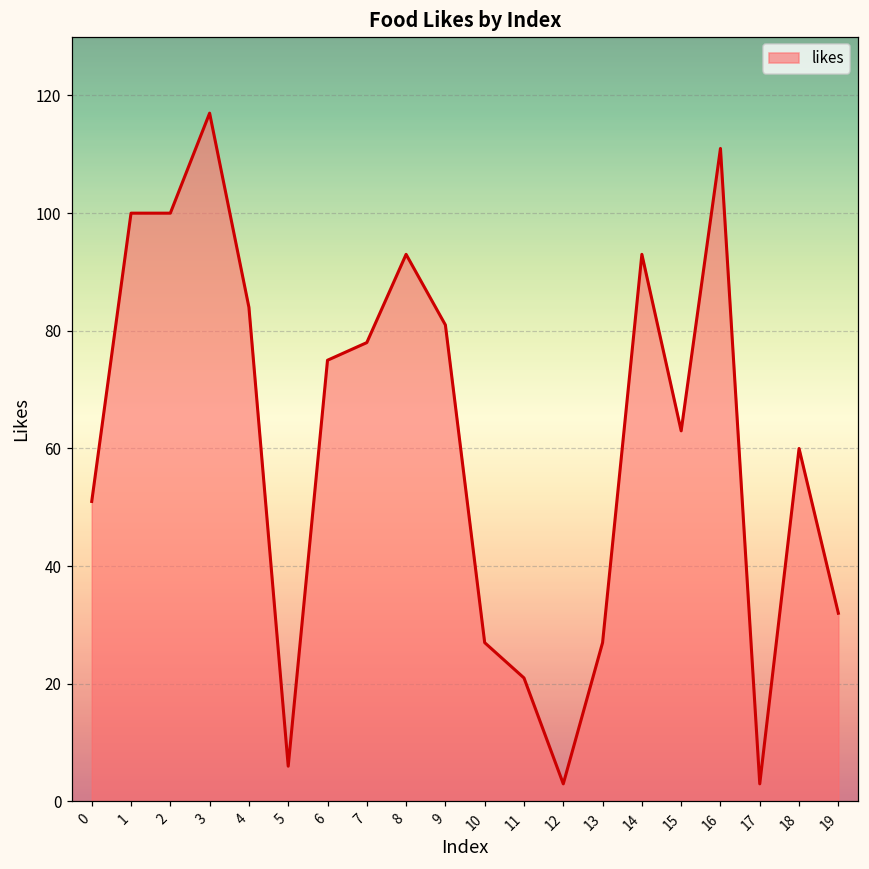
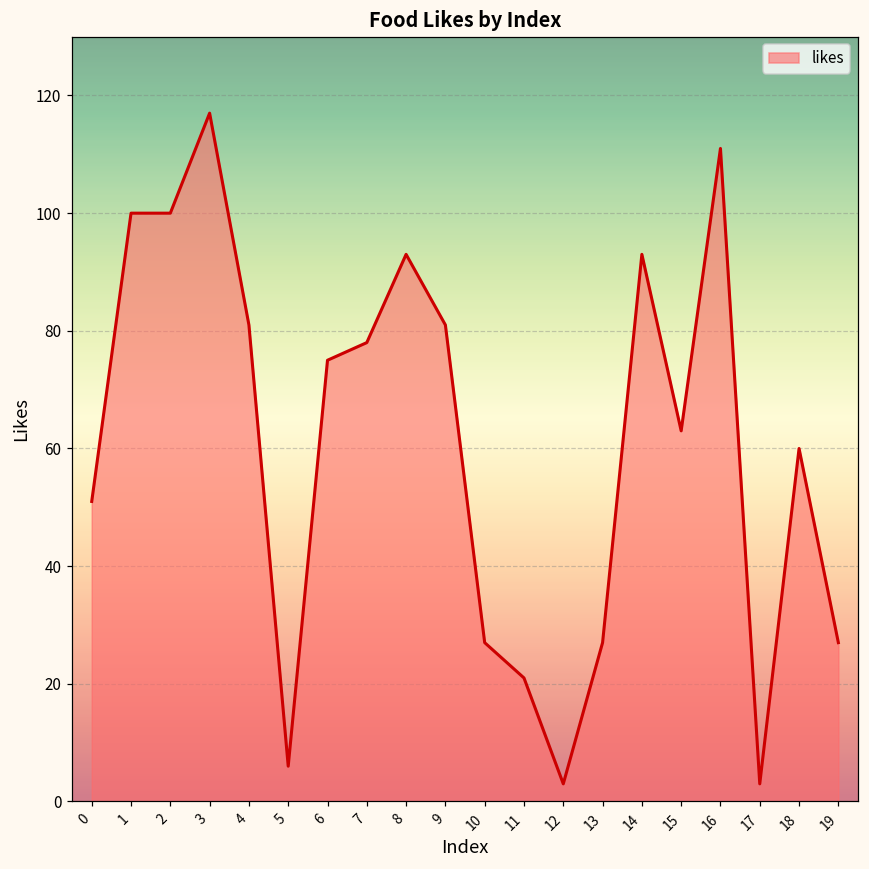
  {
    "0": 51,
    "1": 100,
    "2": 100,
    "3": 117,
-   "4": 84,
+   "4": 81,
    "5": 6,
    "6": 75,
    "7": 78,
    "8": 93,
    "9": 81,
    "10": 27,
    "11": 21,
    "12": 3,
    "13": 27,
    "14": 93,
    "15": 63,
    "16": 111,
    "17": 3,
    "18": 60,
-   "19": 32
+   "19": 27
  }
